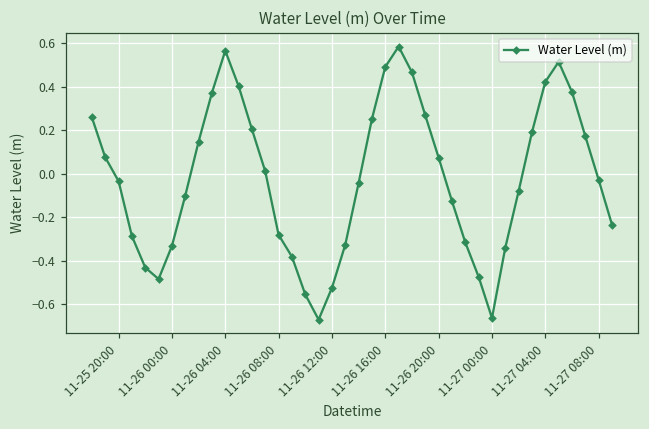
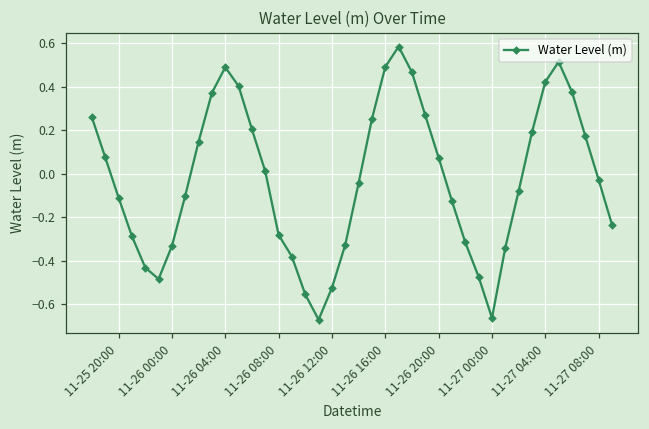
  {
-   "11-25 20:00": -0.03,
+   "11-25 20:00": -0.11,
    "11-26 00:00": -0.33,
-   "11-26 04:00": 0.57,
+   "11-26 04:00": 0.49,
    "11-26 08:00": -0.28,
    "11-26 12:00": -0.52,
    "11-26 16:00": 0.49,
    "11-26 20:00": 0.07,
    "11-27 00:00": -0.66,
    "11-27 04:00": 0.42,
    "11-27 08:00": -0.03
  }
